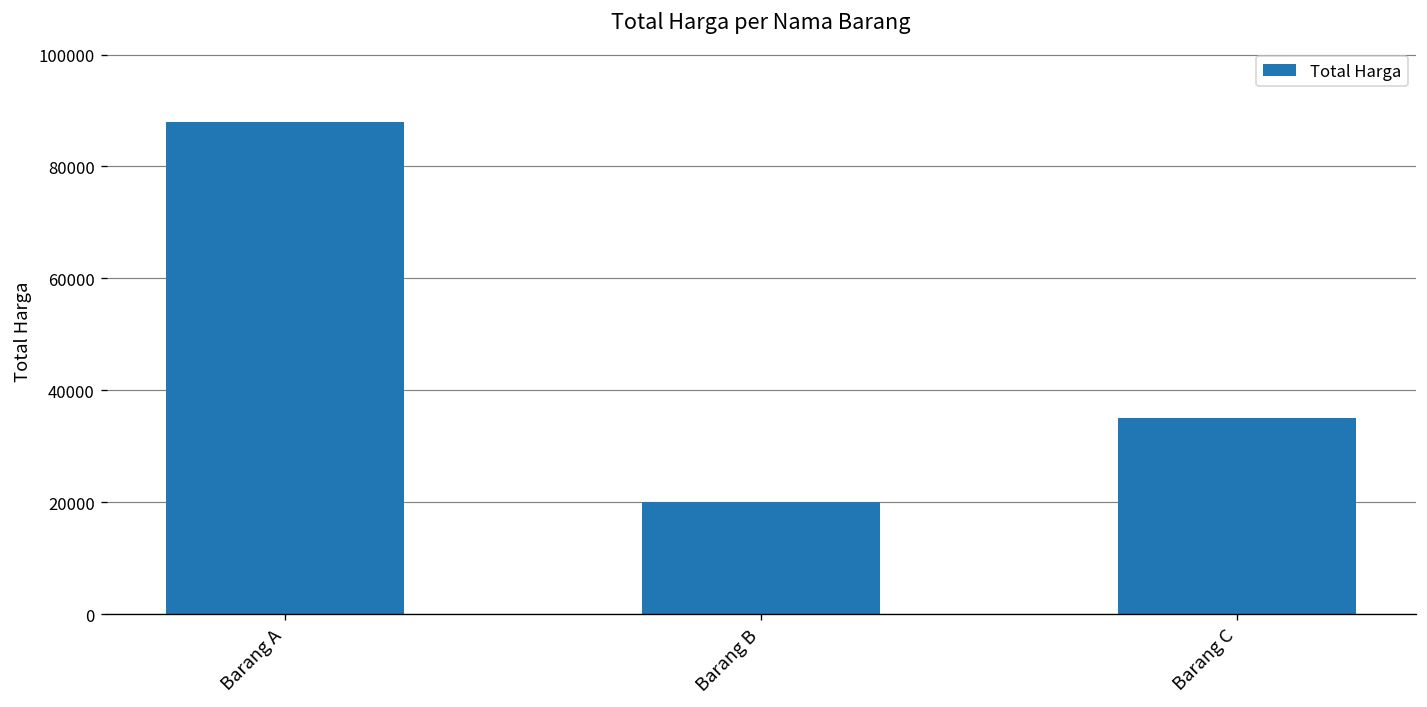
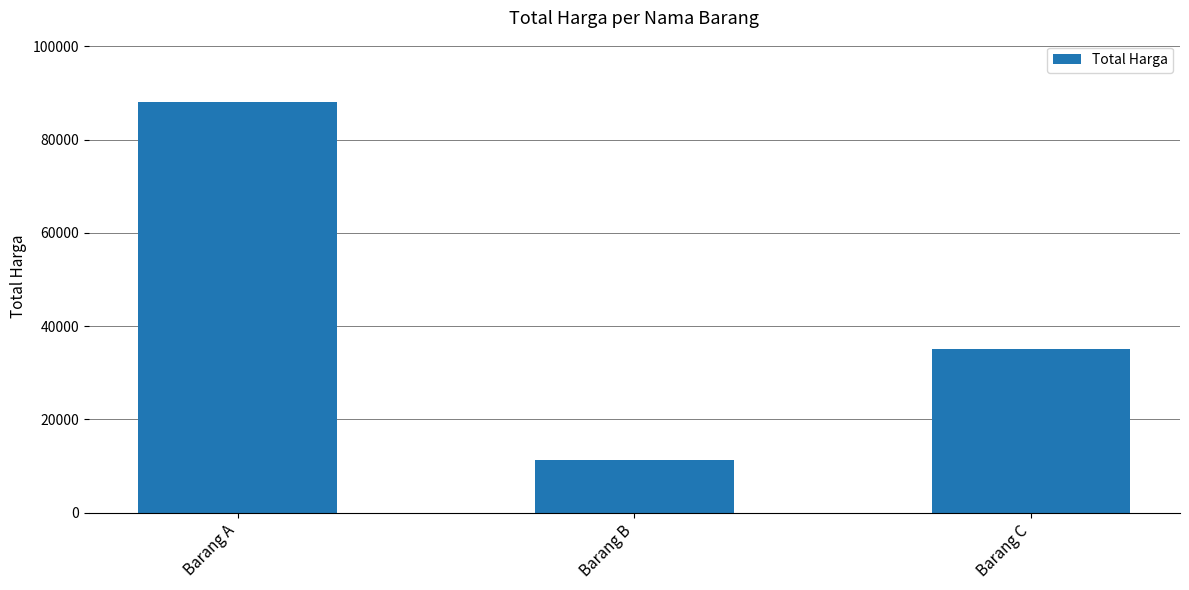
  {
    "Barang A": 88000,
-   "Barang B": 20000,
+   "Barang B": 11000,
    "Barang C": 35000
  }
